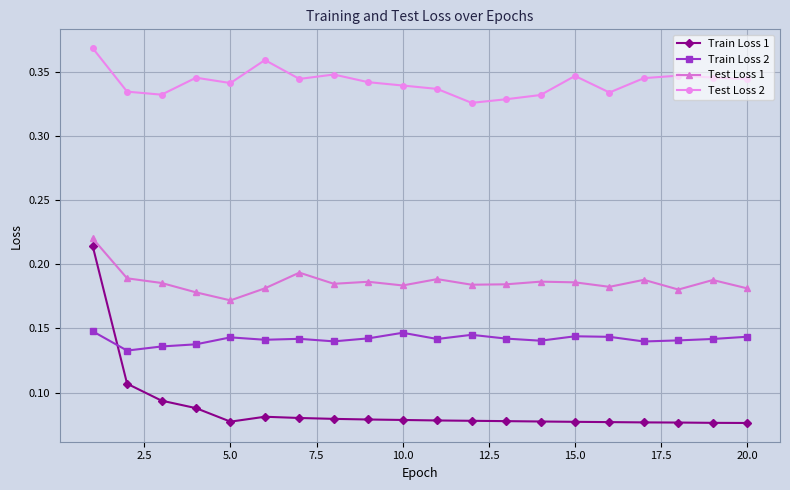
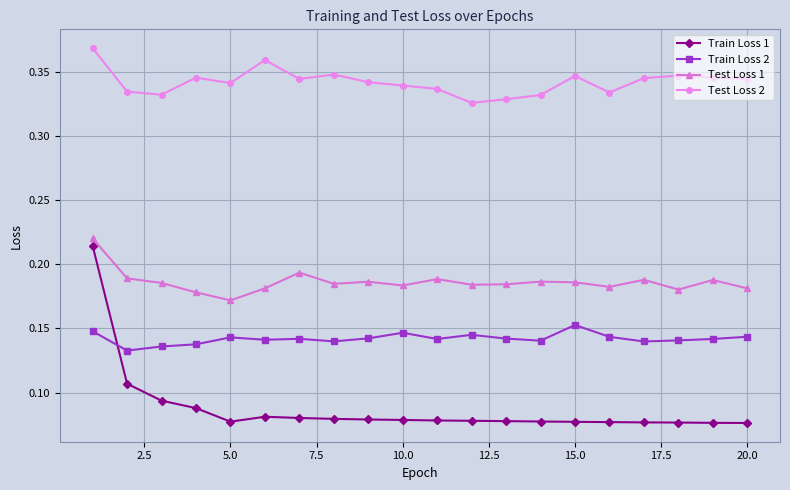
  {
    "Train Loss 1": {
      "5.0": 0.077,
      "10.0": 0.079,
      "15.0": 0.077,
      "20.0": 0.076
    },
    "Train Loss 2": {
      "5.0": 0.143,
      "10.0": 0.147,
-     "15.0": 0.144,
+     "15.0": 0.153,
      "20.0": 0.143
    }
  }
